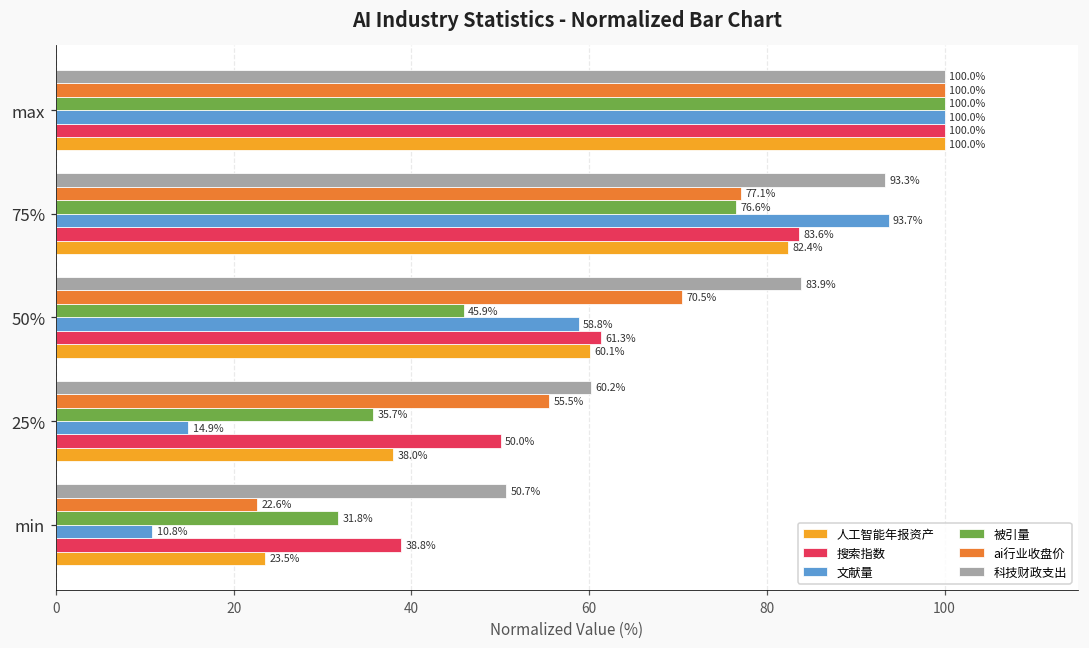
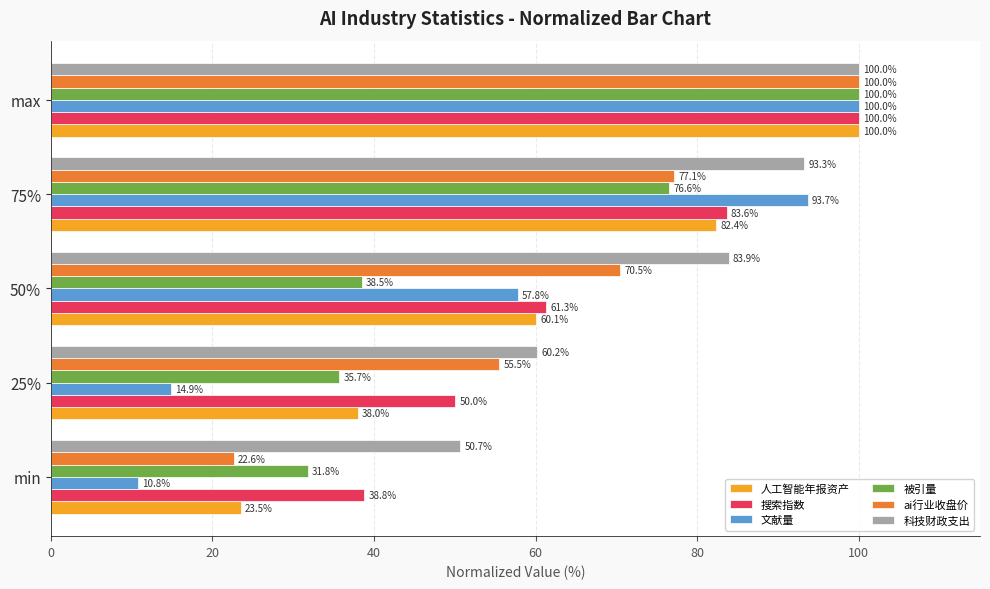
  {
    "搜索指数": {
      "max": "100.0%",
      "75%": "83.6%",
      "50%": "61.3%",
      "25%": "50.0%",
      "min": "38.8%"
    },
    "文献量": {
      "max": "100.0%",
      "75%": "93.7%",
-     "50%": "58.8%",
+     "50%": "57.8%",
      "25%": "14.9%",
      "min": "10.8%"
    },
    "被引量": {
      "max": "100.0%",
      "75%": "76.6%",
-     "50%": "45.9%",
+     "50%": "38.5%",
      "25%": "35.7%",
      "min": "31.8%"
    },
    "科技财政支出": {
      "max": "100.0%",
      "75%": "93.3%",
      "50%": "83.9%",
      "25%": "60.2%",
      "min": "50.7%"
    }
  }
